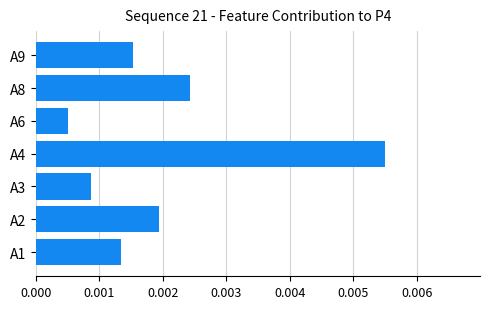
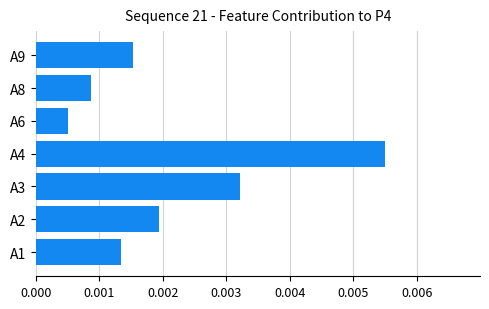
  {
    "A9": 0.0015,
-   "A8": 0.0024,
+   "A8": 0.0009,
    "A6": 0.0005,
    "A4": 0.0055,
-   "A3": 0.0009,
+   "A3": 0.0032,
    "A2": 0.0019,
    "A1": 0.0013
  }
